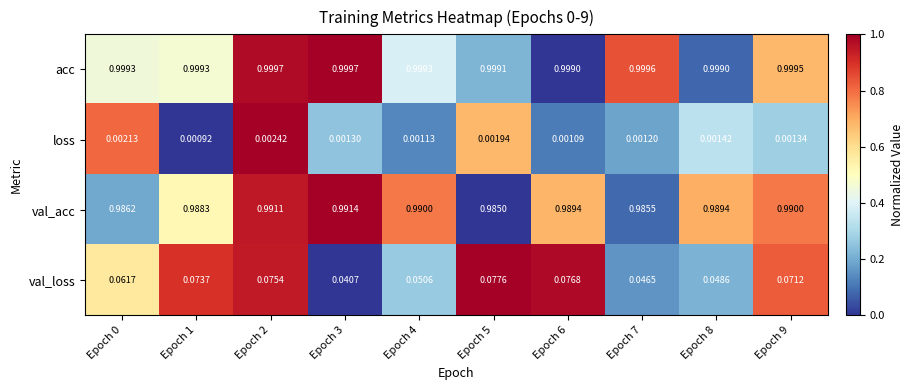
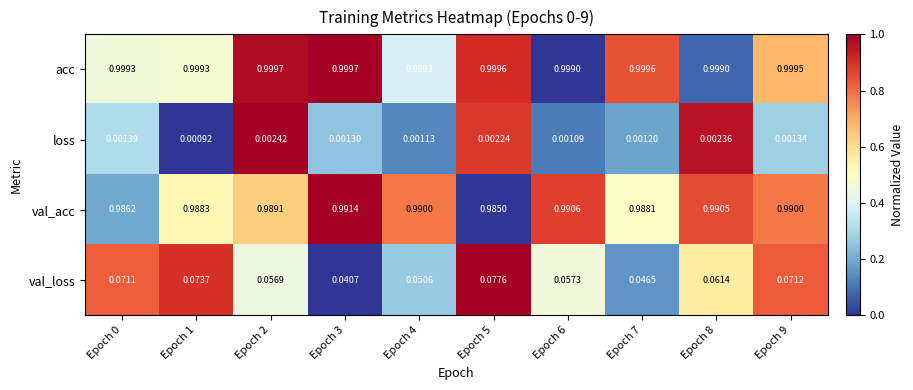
  {
    "acc": {
      "Epoch 0": 0.9993,
      "Epoch 1": 0.9993,
      "Epoch 2": 0.9997,
      "Epoch 3": 0.9997,
-     "Epoch 5": 0.9991,
+     "Epoch 5": 0.9996,
      "Epoch 6": 0.9990,
      "Epoch 7": 0.9996,
      "Epoch 8": 0.9990,
      "Epoch 9": 0.9995
    },
    "loss": {
-     "Epoch 0": 0.00213,
+     "Epoch 0": 0.00139,
      "Epoch 1": 0.00092,
      "Epoch 2": 0.00242,
      "Epoch 3": 0.00130,
      "Epoch 4": 0.00113,
-     "Epoch 5": 0.00194,
+     "Epoch 5": 0.00224,
      "Epoch 6": 0.00109,
      "Epoch 7": 0.00120,
-     "Epoch 8": 0.00142,
+     "Epoch 8": 0.00236,
      "Epoch 9": 0.00134
    },
    "val_acc": {
      "Epoch 0": 0.9862,
      "Epoch 1": 0.9883,
-     "Epoch 2": 0.9911,
+     "Epoch 2": 0.9891,
      "Epoch 3": 0.9914,
      "Epoch 4": 0.9900,
      "Epoch 5": 0.9850,
-     "Epoch 6": 0.9894,
-     "Epoch 7": 0.9855,
-     "Epoch 8": 0.9894,
+     "Epoch 6": 0.9906,
+     "Epoch 7": 0.9881,
+     "Epoch 8": 0.9905,
      "Epoch 9": 0.9900
    },
    "val_loss": {
-     "Epoch 0": 0.0617,
+     "Epoch 0": 0.0711,
      "Epoch 1": 0.0737,
-     "Epoch 2": 0.0754,
+     "Epoch 2": 0.0569,
      "Epoch 3": 0.0407,
      "Epoch 4": 0.0506,
      "Epoch 5": 0.0776,
-     "Epoch 6": 0.0768,
+     "Epoch 6": 0.0573,
      "Epoch 7": 0.0465,
-     "Epoch 8": 0.0486,
+     "Epoch 8": 0.0614,
      "Epoch 9": 0.0712
    }
  }
